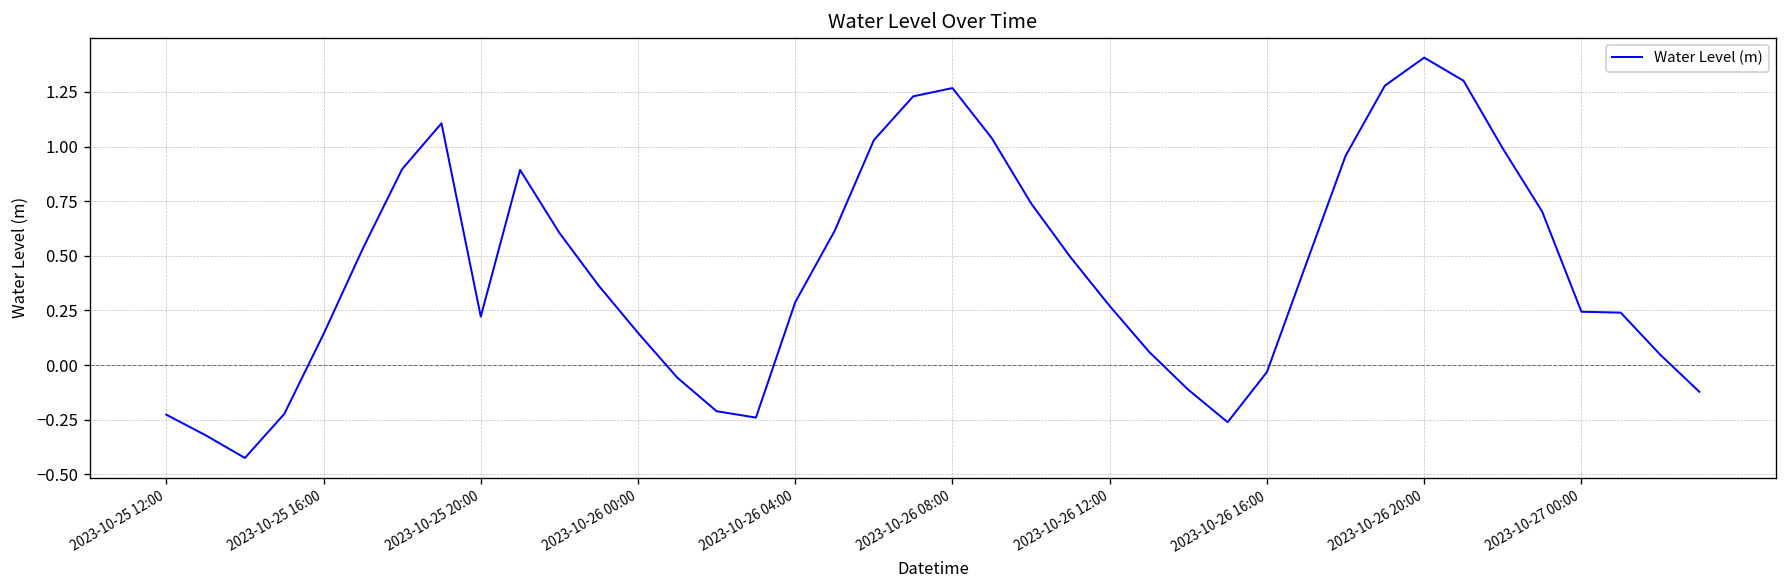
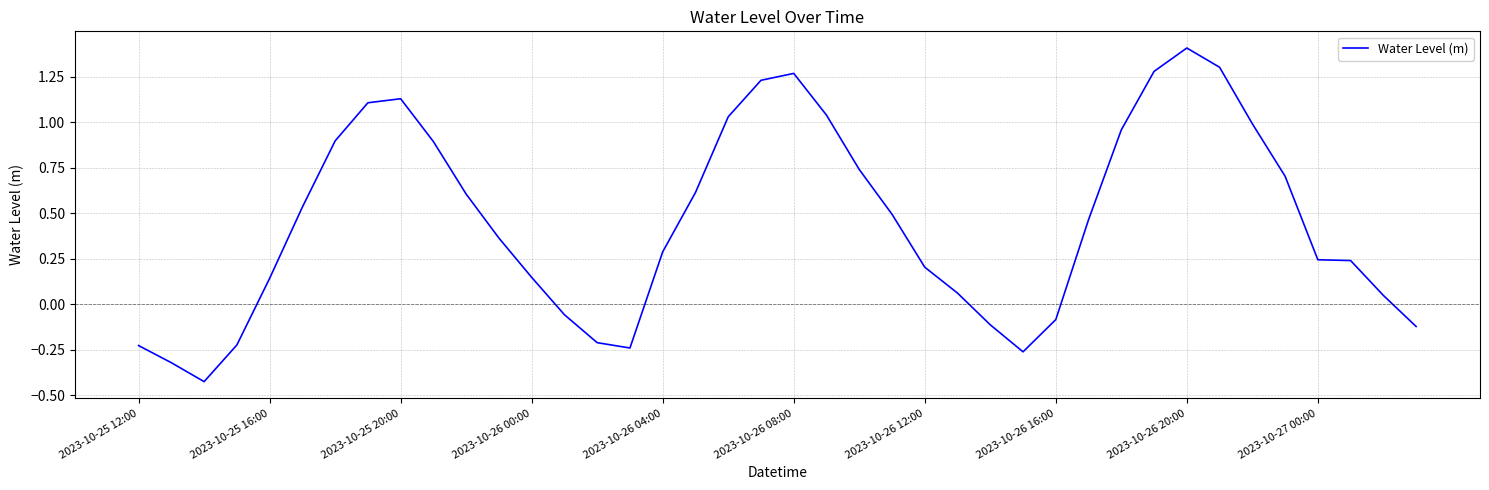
  {
    "2023-10-25 12:00": -0.23,
    "2023-10-25 16:00": 0.14,
-   "2023-10-25 20:00": 0.22,
+   "2023-10-25 20:00": 1.13,
    "2023-10-26 00:00": 0.15,
    "2023-10-26 04:00": 0.29,
    "2023-10-26 08:00": 1.27,
-   "2023-10-26 12:00": 0.27,
-   "2023-10-26 16:00": -0.03,
+   "2023-10-26 12:00": 0.20,
+   "2023-10-26 16:00": -0.08,
    "2023-10-26 20:00": 1.41,
    "2023-10-27 00:00": 0.24
  }
